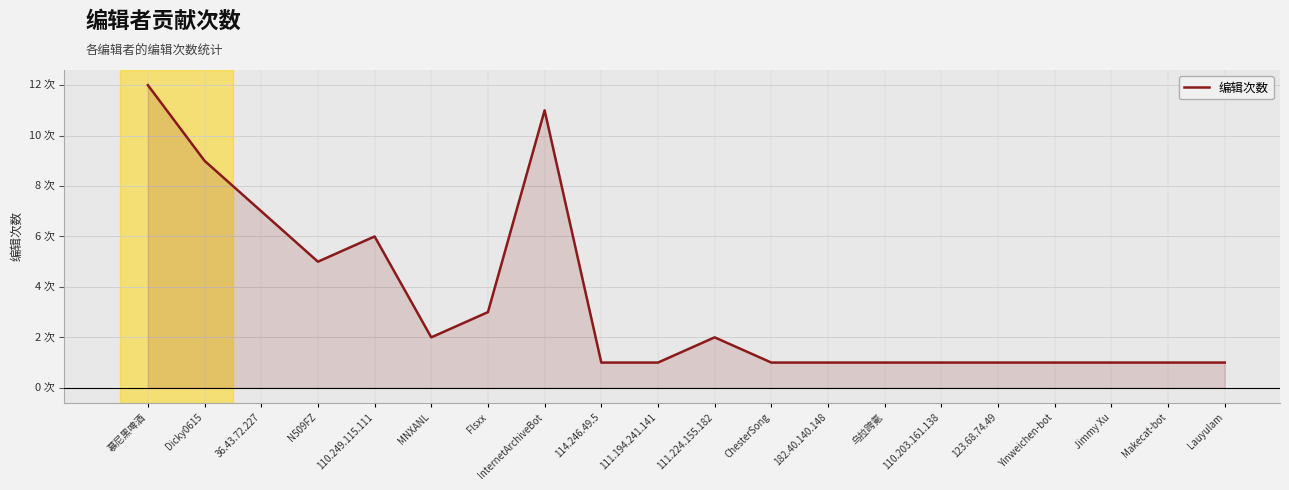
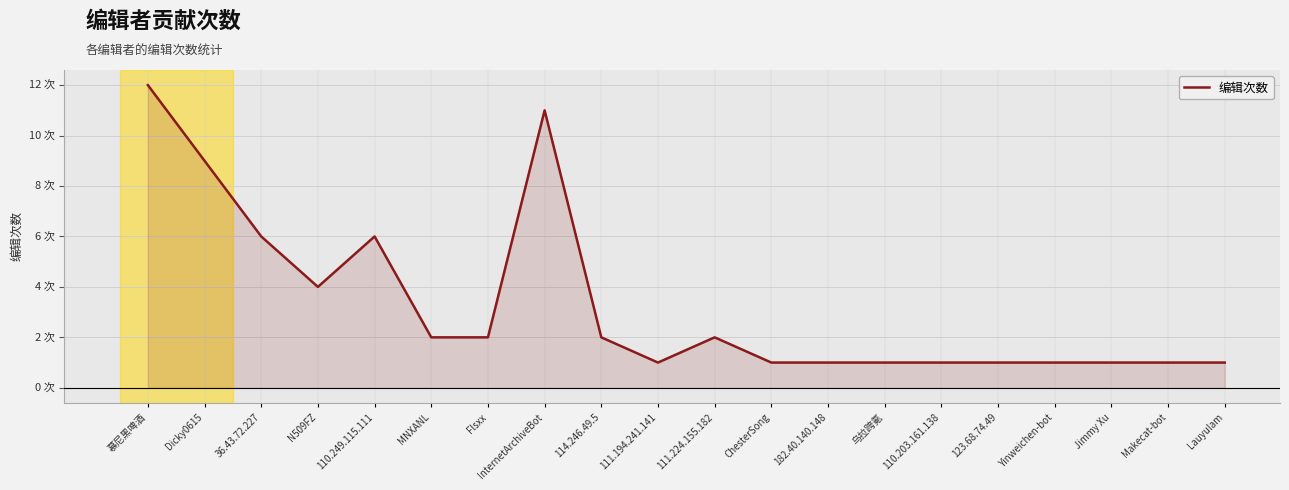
  {
    "慕尼黑啤酒": "12 次",
    "Dicky0615": "9 次",
-   "36.43.72.227": "7 次",
-   "N509FZ": "5 次",
+   "36.43.72.227": "6 次",
+   "N509FZ": "4 次",
    "110.249.115.111": "6 次",
    "MNXANL": "2 次",
-   "Flsxx": "3 次",
+   "Flsxx": "2 次",
    "InternetArchiveBot": "11 次",
-   "114.246.49.5": "1 次",
+   "114.246.49.5": "2 次",
    "111.194.241.141": "1 次",
    "111.224.155.182": "2 次",
    "ChesterSong": "1 次",
    "182.40.140.148": "1 次",
    "乌拉跨氪": "1 次",
    "110.203.161.138": "1 次",
    "123.68.74.49": "1 次",
    "Yinweichen-bot": "1 次",
    "Jimmy Xu": "1 次",
    "Makecat-bot": "1 次",
    "Lauyulam": "1 次"
  }
